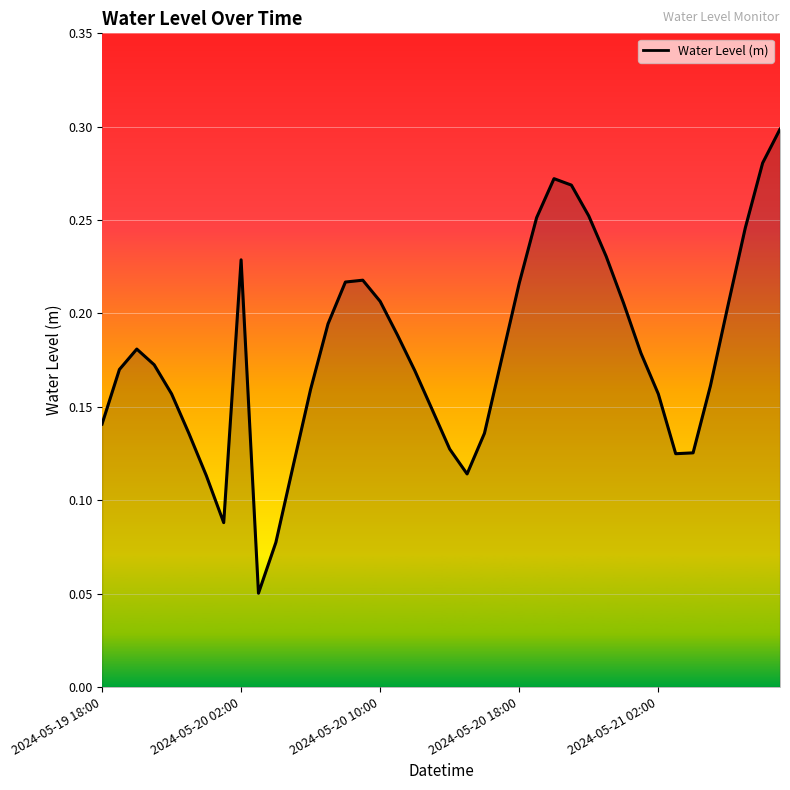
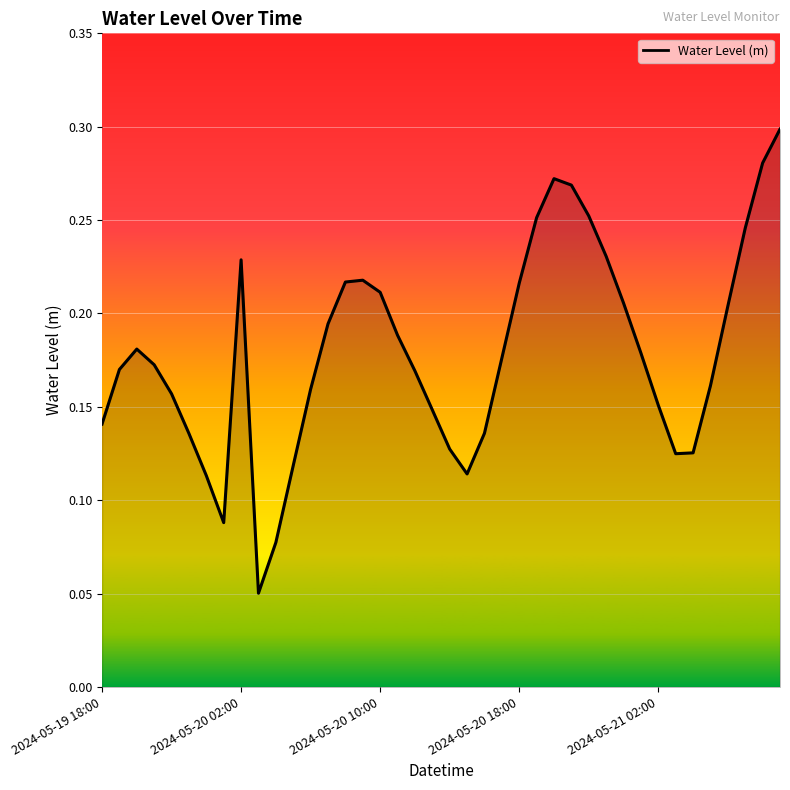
  {
    "2024-05-19 18:00": 0.141,
    "2024-05-20 02:00": 0.229,
-   "2024-05-20 10:00": 0.206,
+   "2024-05-20 10:00": 0.211,
    "2024-05-20 18:00": 0.216,
-   "2024-05-21 02:00": 0.157
+   "2024-05-21 02:00": 0.151
  }
